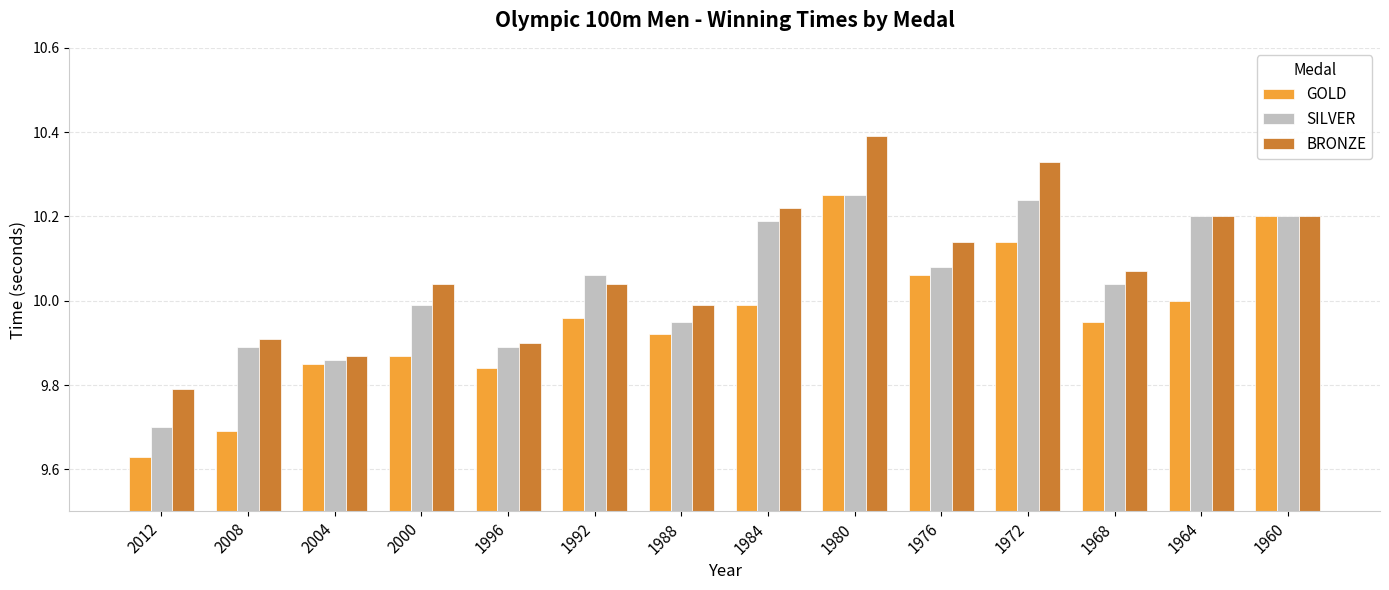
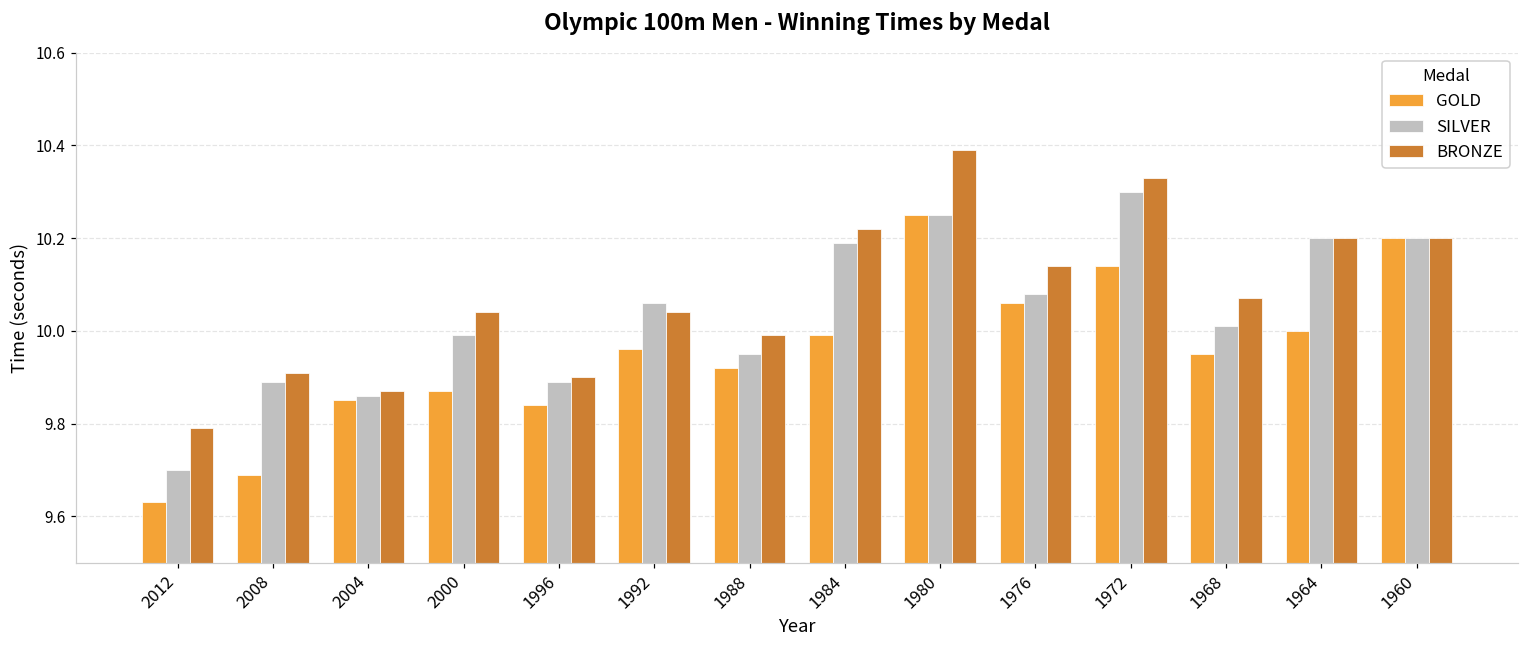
  {
    "SILVER": {
      "2012": 9.70,
      "2008": 9.89,
      "2004": 9.86,
      "2000": 9.99,
      "1996": 9.89,
      "1992": 10.06,
      "1988": 9.95,
      "1984": 10.19,
      "1980": 10.25,
      "1976": 10.08,
-     "1972": 10.24,
-     "1968": 10.04,
+     "1972": 10.30,
+     "1968": 10.01,
      "1964": 10.20,
      "1960": 10.20
    }
  }
